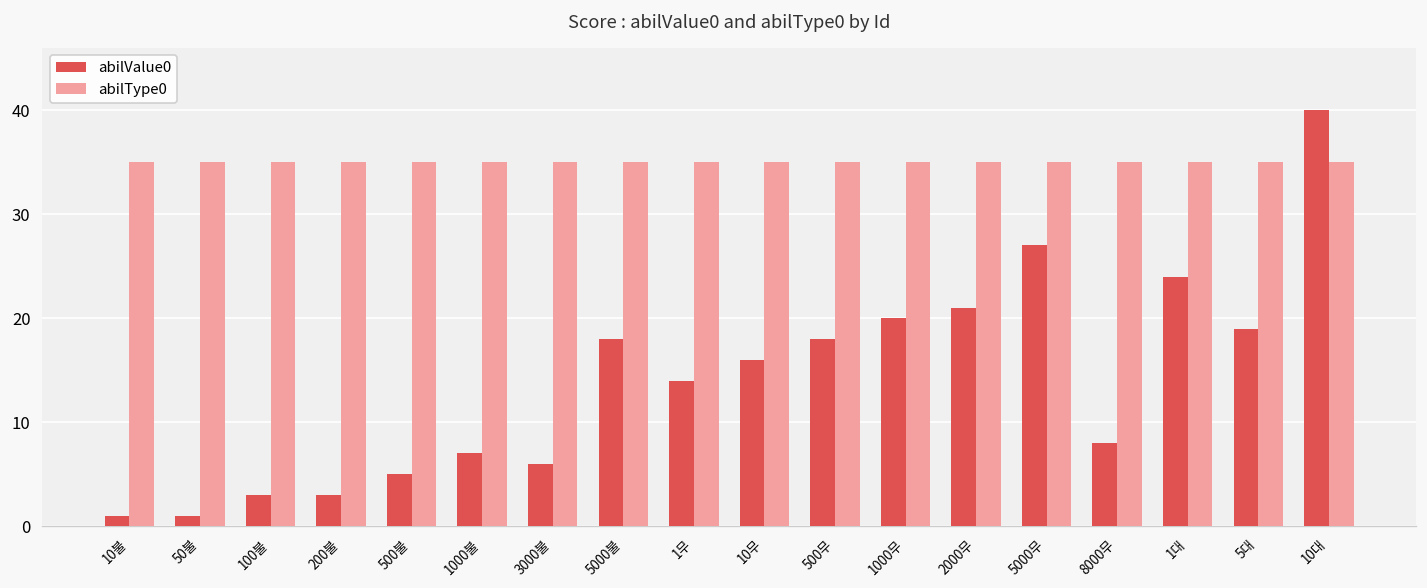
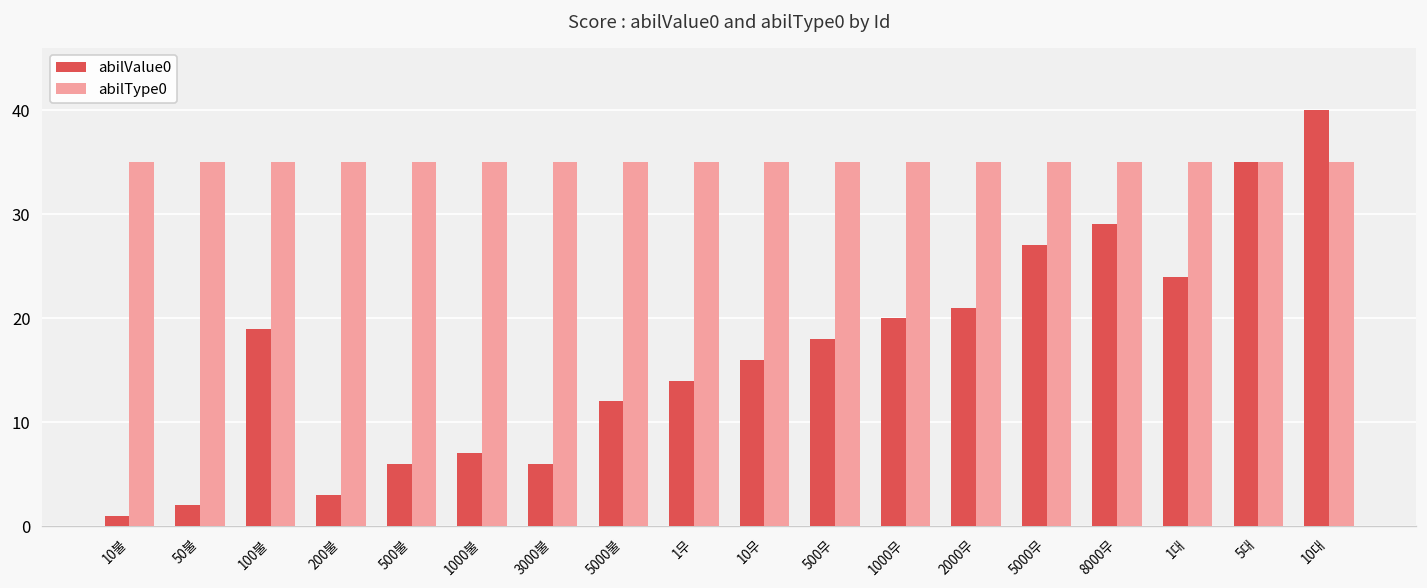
  {
    "abilValue0": {
      "10불": 1,
-     "50불": 1,
-     "100불": 3,
+     "50불": 2,
+     "100불": 19,
      "200불": 3,
-     "500불": 5,
+     "500불": 6,
      "1000불": 7,
      "3000불": 6,
-     "5000불": 18,
+     "5000불": 12,
      "1무": 14,
      "10무": 16,
      "500무": 18,
      "1000무": 20,
      "2000무": 21,
      "5000무": 27,
-     "8000무": 8,
+     "8000무": 29,
      "1대": 24,
-     "5대": 19,
+     "5대": 35,
      "10대": 40
    },
    "abilType0": {
      "10불": 35,
      "50불": 35,
      "100불": 35,
      "200불": 35,
      "500불": 35,
      "1000불": 35,
      "3000불": 35,
      "5000불": 35,
      "1무": 35,
      "10무": 35,
      "500무": 35,
      "1000무": 35,
      "2000무": 35,
      "5000무": 35,
      "8000무": 35,
      "1대": 35,
      "5대": 35,
      "10대": 35
    }
  }
